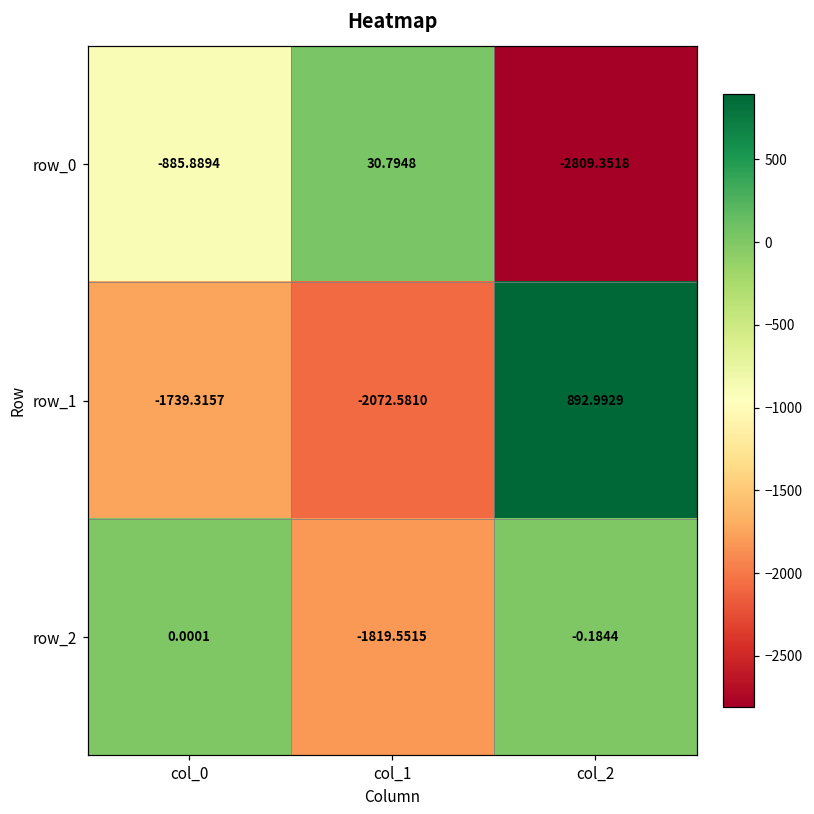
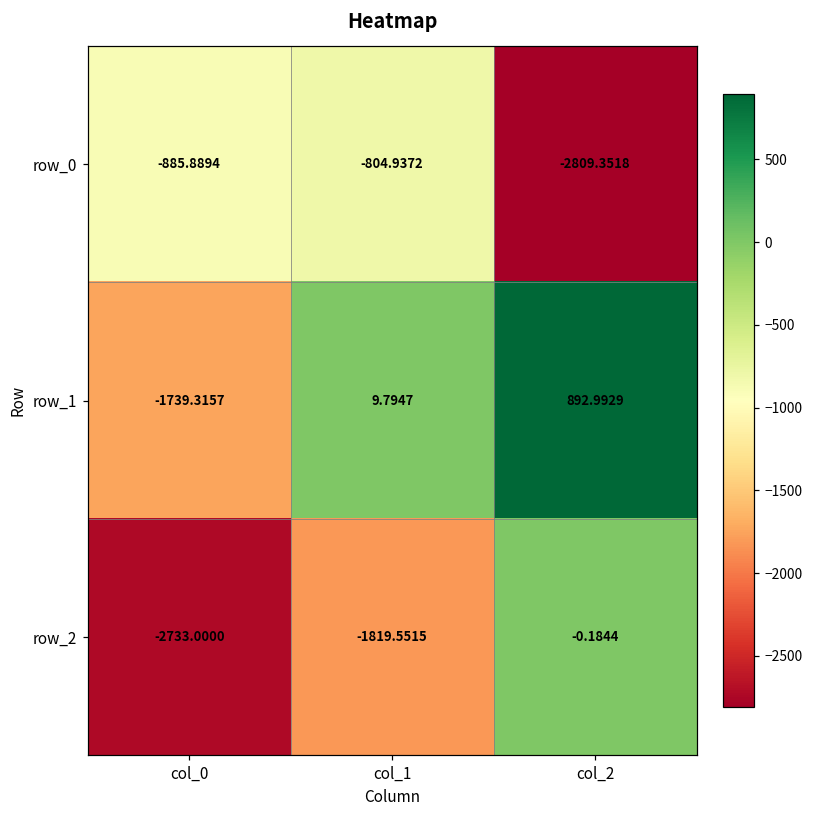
  {
    "row_0": {
      "col_0": -885.8894,
-     "col_1": 30.7948,
+     "col_1": -804.9372,
      "col_2": -2809.3518
    },
    "row_1": {
      "col_0": -1739.3157,
-     "col_1": -2072.5810,
+     "col_1": 9.7947,
      "col_2": 892.9929
    },
    "row_2": {
-     "col_0": 0.0001,
+     "col_0": -2733.0000,
      "col_1": -1819.5515,
      "col_2": -0.1844
    }
  }
